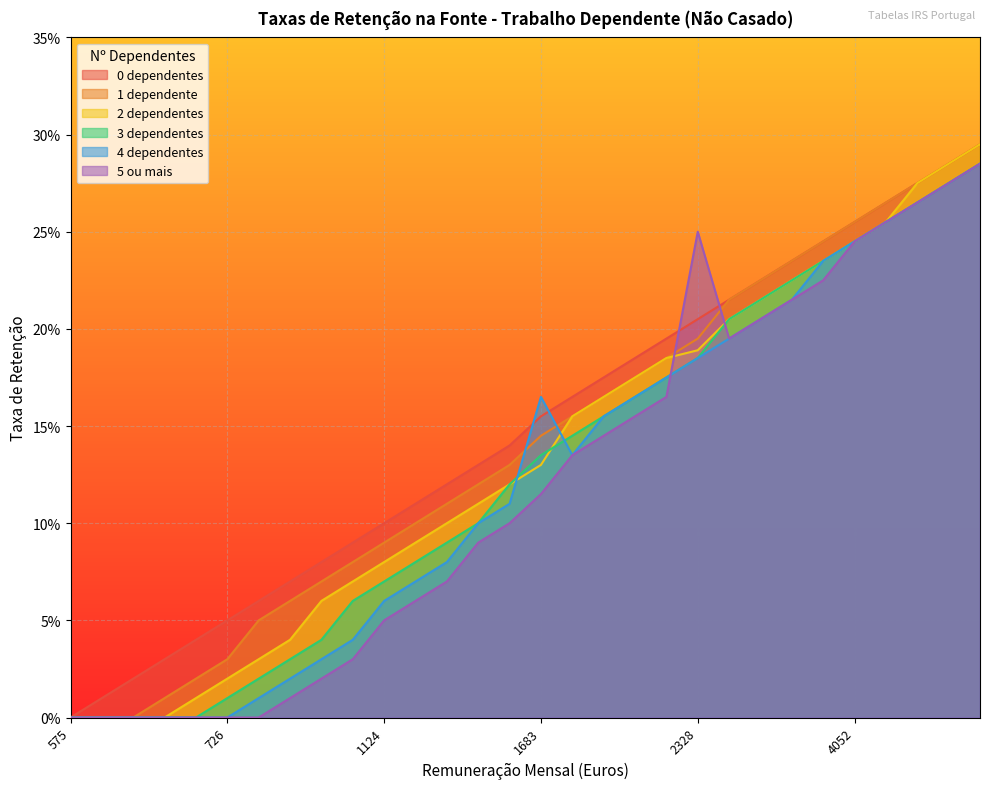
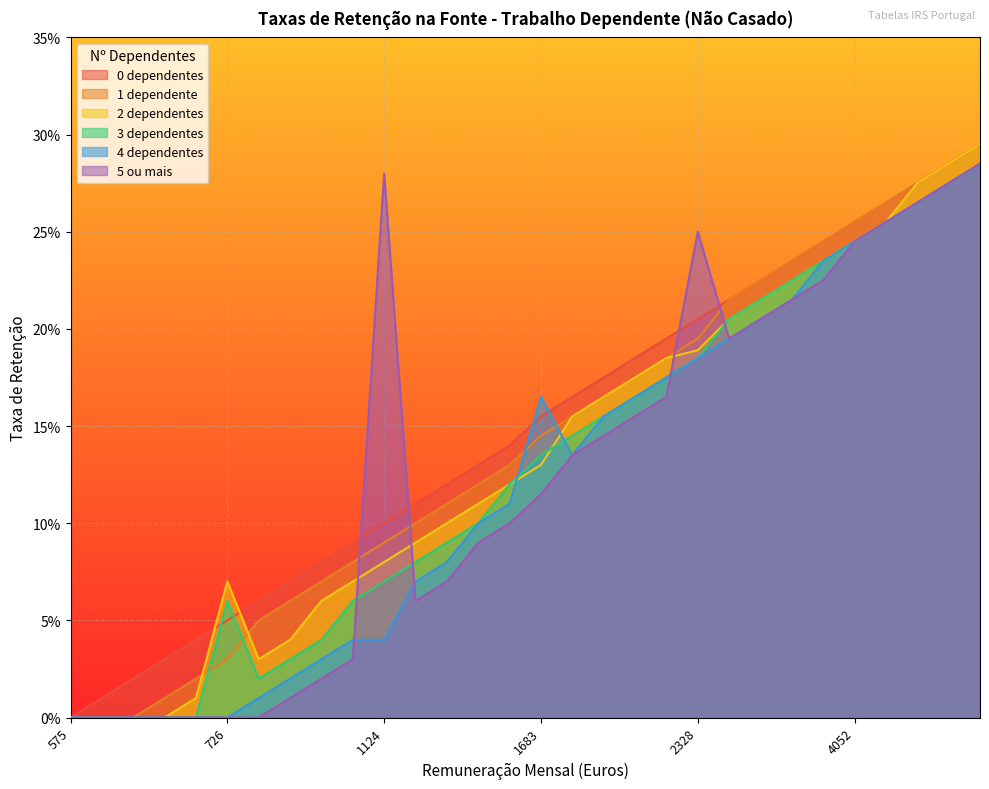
  {
    "2 dependentes": {
-     "726": "2.0%",
+     "726": "7.0%",
      "1124": "8.0%",
      "1683": "13.0%",
      "2328": "18.9%"
    },
    "3 dependentes": {
-     "726": "1.0%",
+     "726": "6.0%",
      "1124": "7.0%",
      "1683": "13.5%"
    },
    "4 dependentes": {
-     "1124": "6.0%",
+     "1124": "4.0%",
      "1683": "16.5%"
    },
    "5 ou mais": {
-     "1124": "5.0%",
+     "1124": "28.0%",
      "1683": "11.5%",
      "2328": "25.0%"
    }
  }
